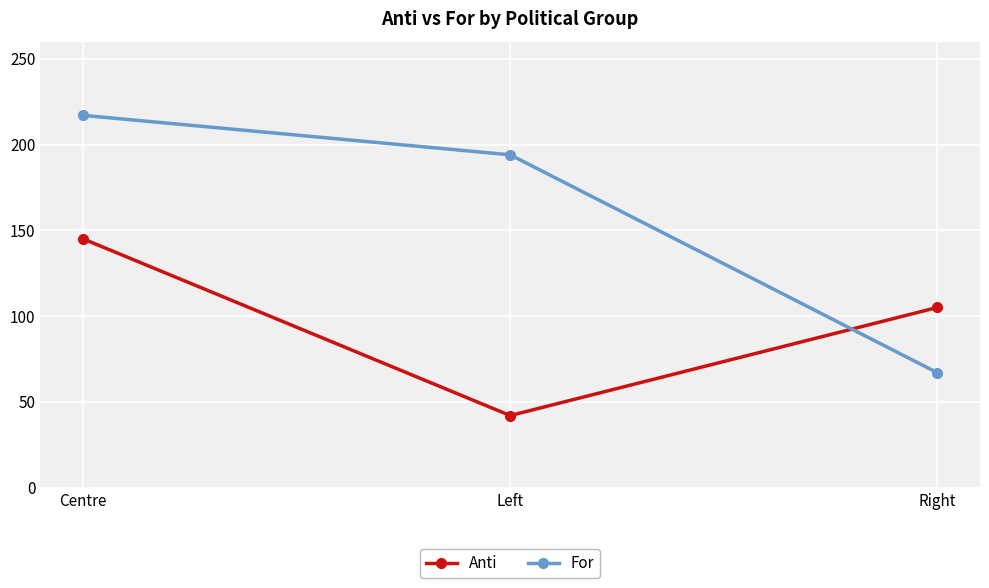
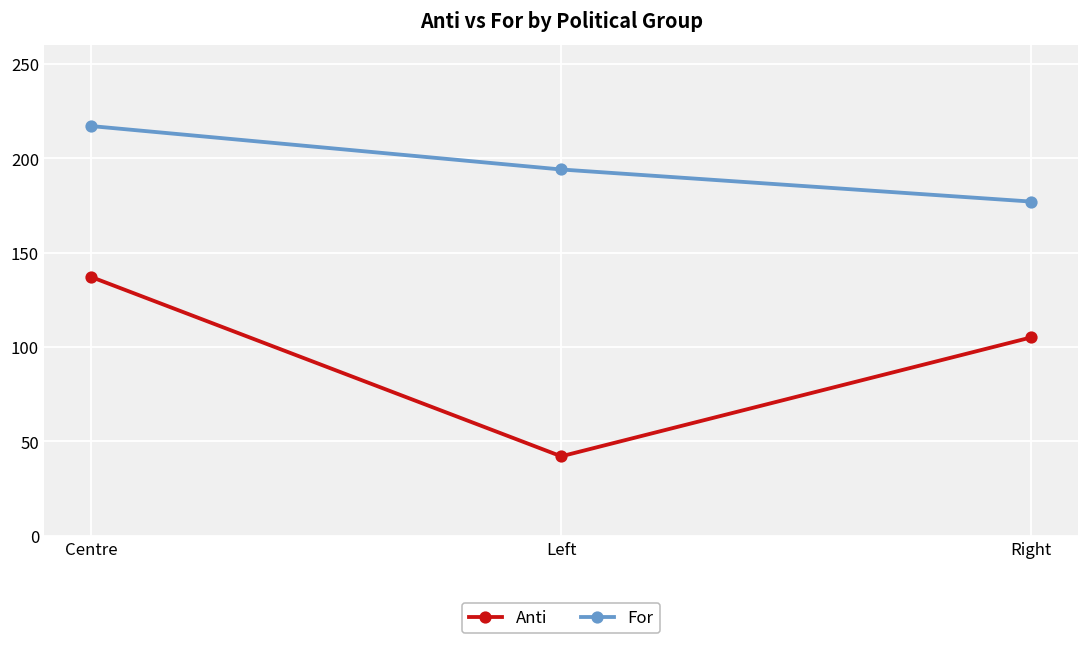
  {
    "Anti": {
-     "Centre": 145,
+     "Centre": 137,
      "Left": 42,
      "Right": 105
    },
    "For": {
      "Centre": 217,
      "Left": 194,
-     "Right": 67
+     "Right": 177
    }
  }
